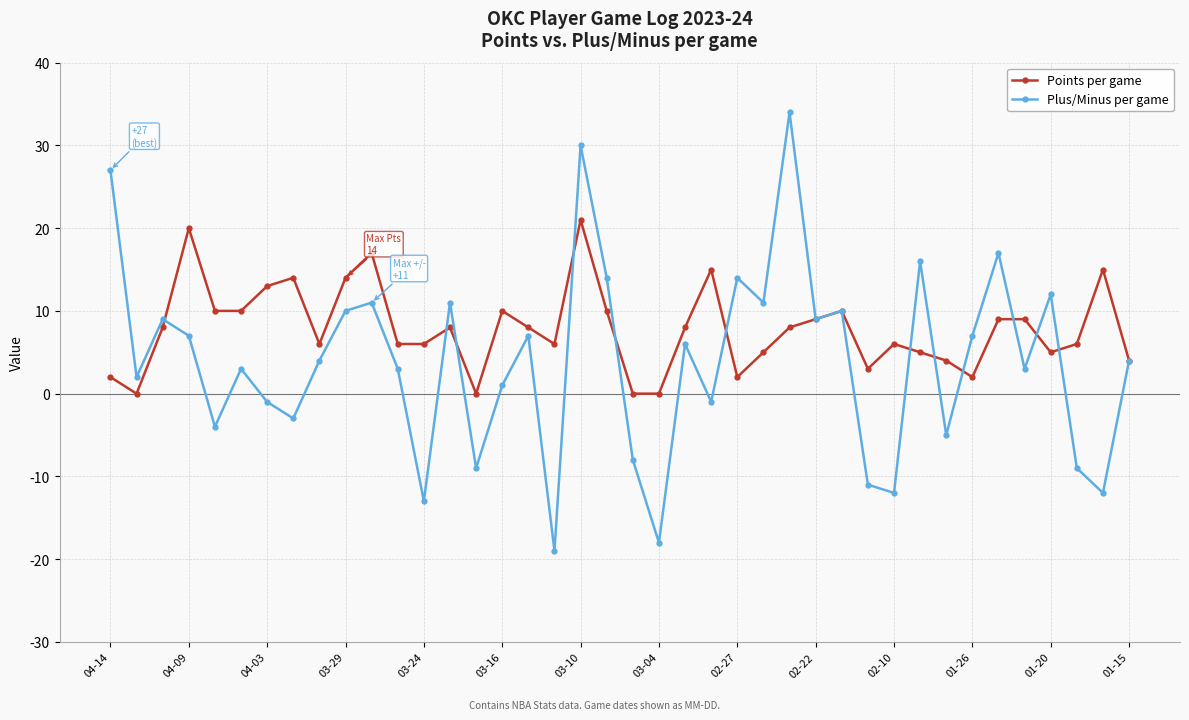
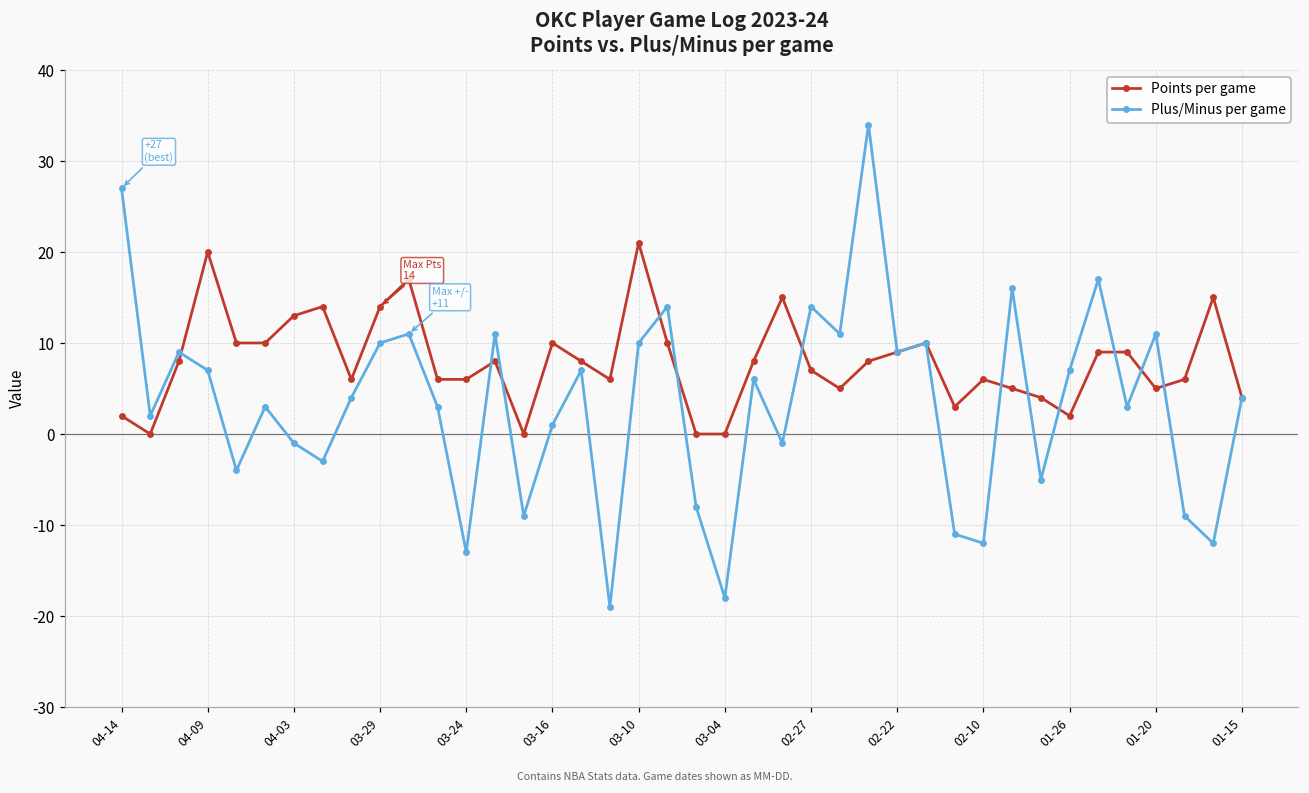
  {
    "Points per game": {
      "04-14": 2,
      "04-09": 20,
      "04-03": 13,
      "03-24": 6,
      "03-16": 10,
      "03-10": 21,
      "03-04": 0,
-     "02-27": 2,
+     "02-27": 7,
      "02-10": 6,
      "01-26": 2,
      "01-20": 5
    },
    "Plus/Minus per game": {
      "04-09": 7,
      "04-03": -1,
      "03-29": 10,
      "03-24": -13,
      "03-16": 1,
-     "03-10": 30,
+     "03-10": 10,
      "03-04": -18,
      "02-27": 14,
      "02-10": -12,
      "01-26": 7,
-     "01-20": 12
+     "01-20": 11
    }
  }
